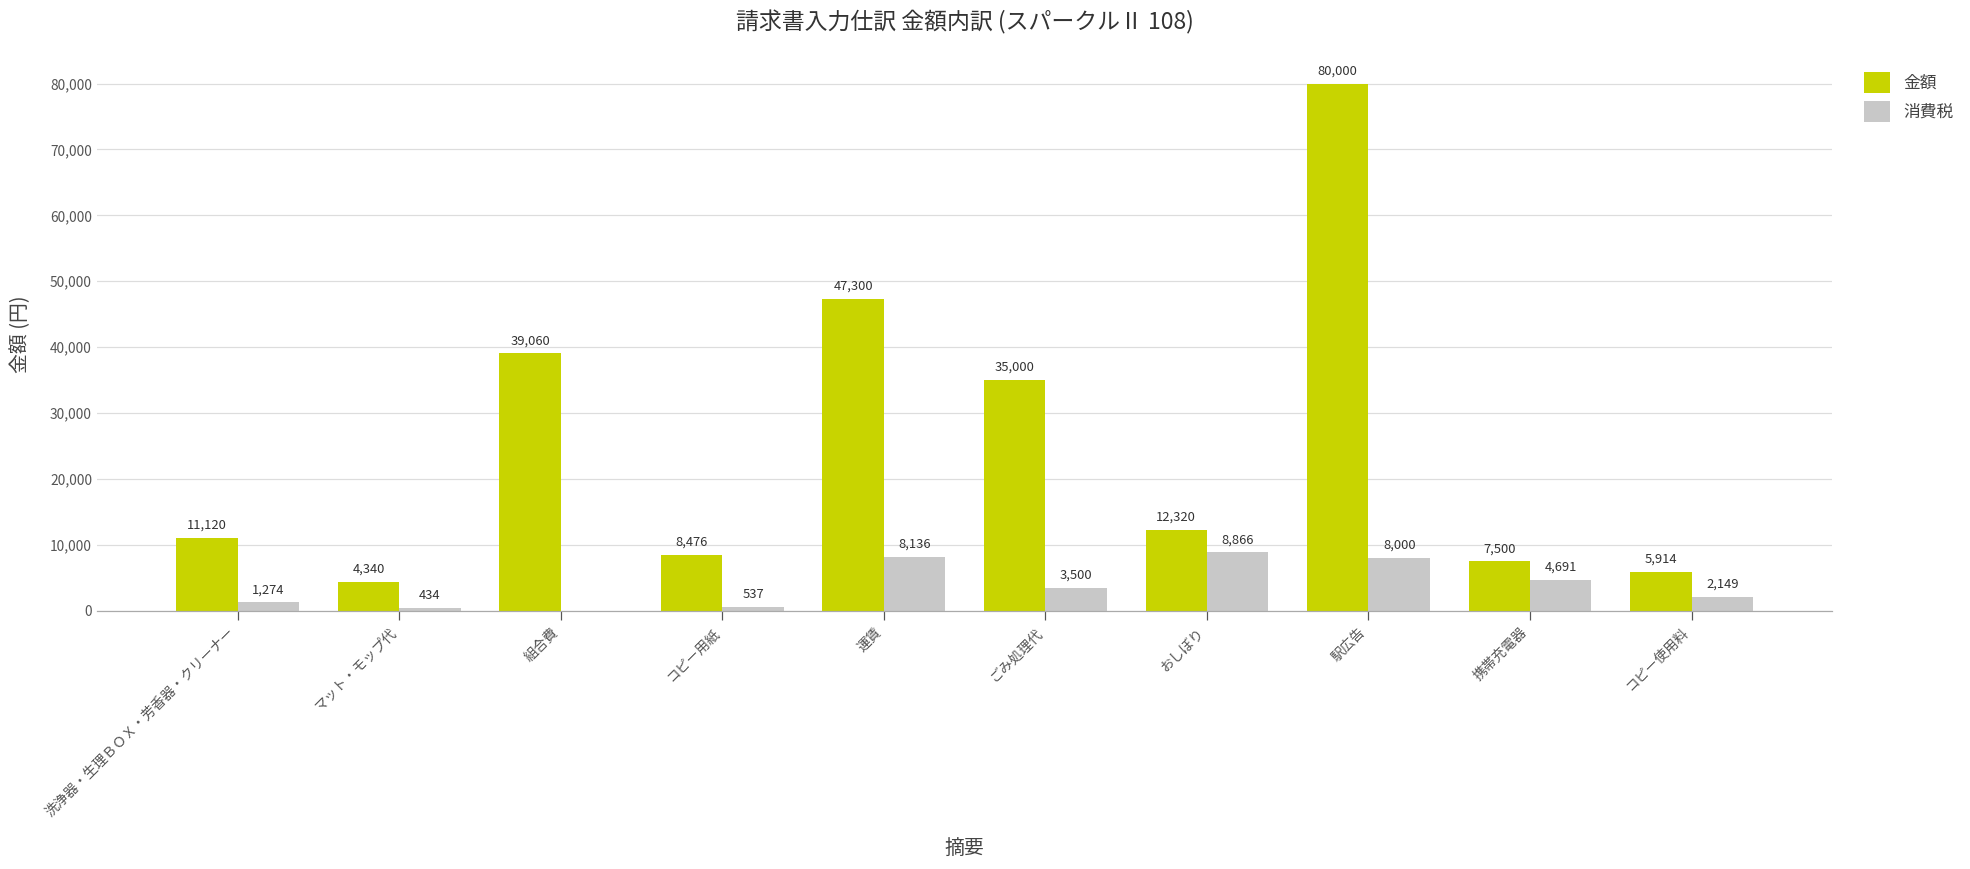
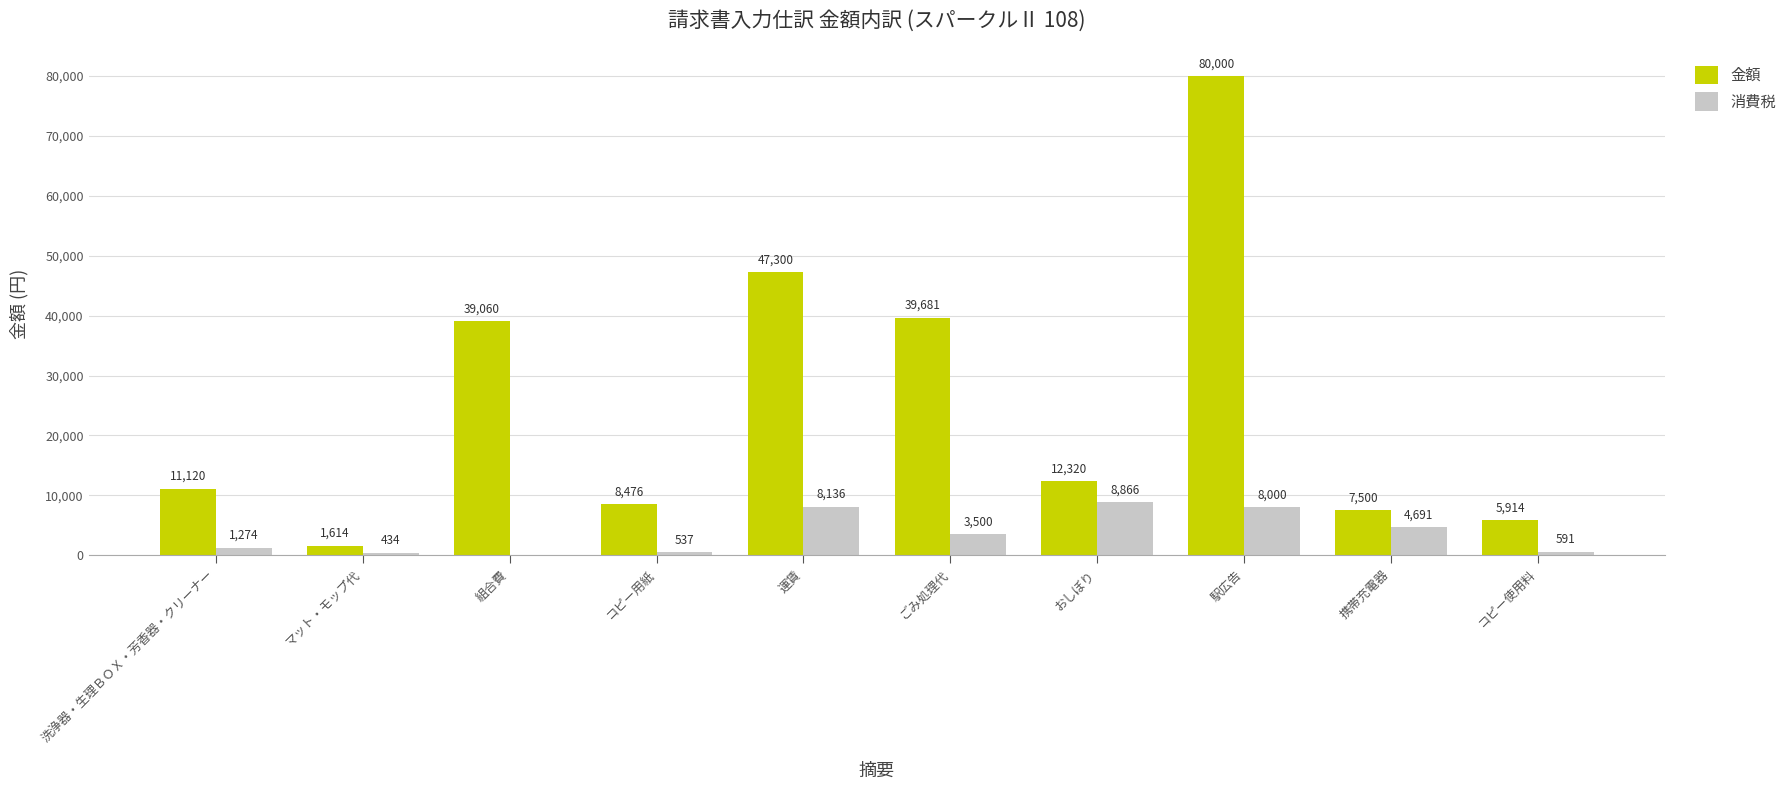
  {
    "金額": {
      "洗浄器・生理ＢＯＸ・芳香器・クリーナー": "11,120",
-     "マット・モップ代": "4,340",
+     "マット・モップ代": "1,614",
      "組合費": "39,060",
      "コピー用紙": "8,476",
      "運賃": "47,300",
-     "ごみ処理代": "35,000",
+     "ごみ処理代": "39,681",
      "おしぼり": "12,320",
      "駅広告": "80,000",
      "携帯充電器": "7,500",
      "コピー使用料": "5,914"
    },
    "消費税": {
      "洗浄器・生理ＢＯＸ・芳香器・クリーナー": "1,274",
      "マット・モップ代": "434",
      "コピー用紙": "537",
      "運賃": "8,136",
      "ごみ処理代": "3,500",
      "おしぼり": "8,866",
      "駅広告": "8,000",
      "携帯充電器": "4,691",
-     "コピー使用料": "2,149"
+     "コピー使用料": "591"
    }
  }
